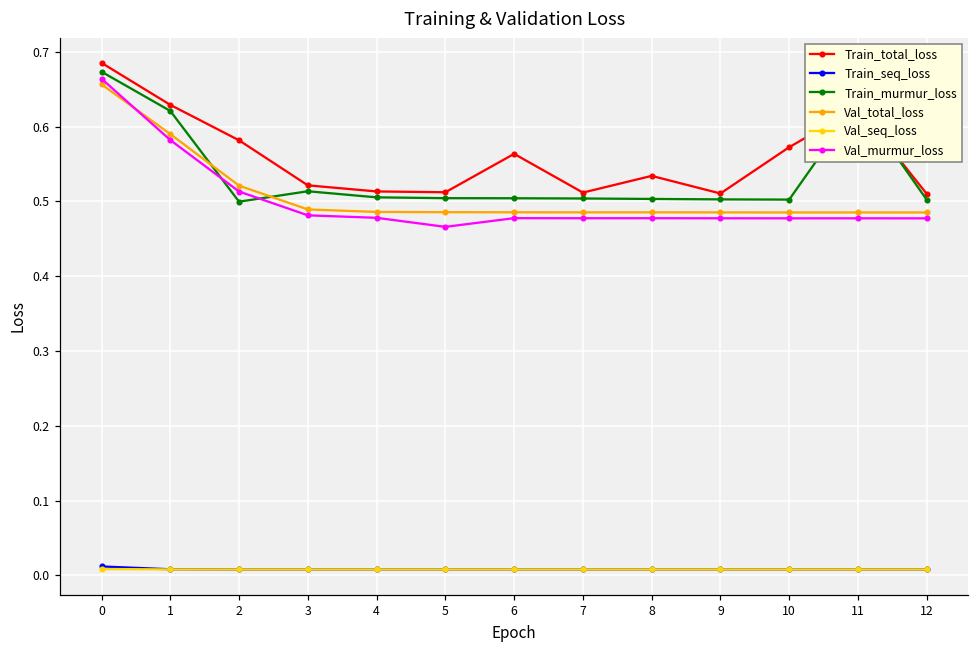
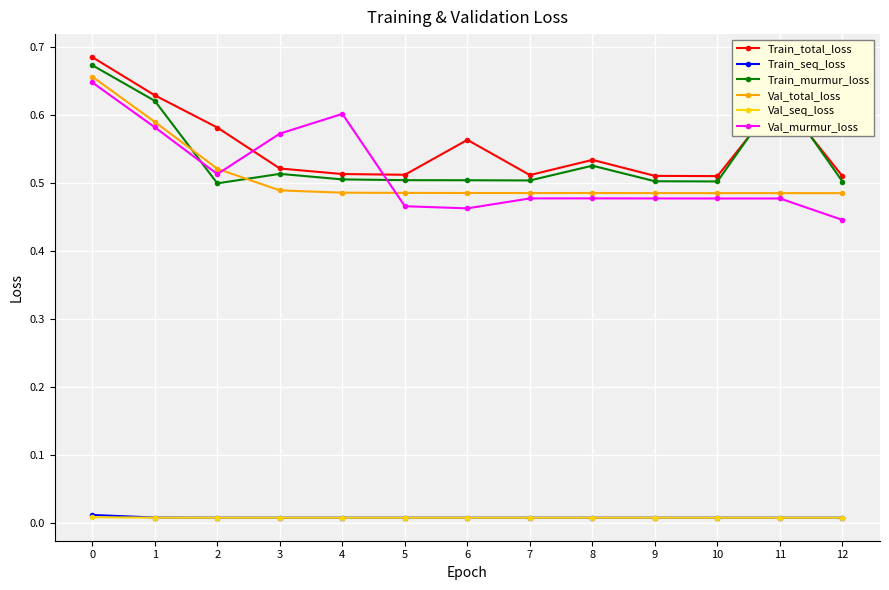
  {
    "Train_total_loss": {
      "0": 0.69,
      "1": 0.63,
      "2": 0.58,
      "3": 0.52,
      "4": 0.51,
      "5": 0.51,
      "6": 0.56,
      "7": 0.51,
      "8": 0.53,
      "9": 0.51,
-     "10": 0.57,
+     "10": 0.51,
      "12": 0.51
    },
    "Train_murmur_loss": {
      "0": 0.67,
      "1": 0.62,
      "2": 0.50,
      "3": 0.51,
      "4": 0.51,
      "5": 0.50,
      "6": 0.50,
      "7": 0.50,
-     "8": 0.50,
+     "8": 0.53,
      "9": 0.50,
      "10": 0.50,
      "12": 0.50
    },
    "Val_murmur_loss": {
-     "0": 0.66,
+     "0": 0.65,
      "1": 0.58,
      "2": 0.51,
-     "3": 0.48,
-     "4": 0.48,
+     "3": 0.57,
+     "4": 0.60,
      "5": 0.47,
-     "6": 0.48,
+     "6": 0.46,
      "7": 0.48,
      "8": 0.48,
      "9": 0.48,
      "10": 0.48,
      "11": 0.48,
-     "12": 0.48
+     "12": 0.45
    }
  }
